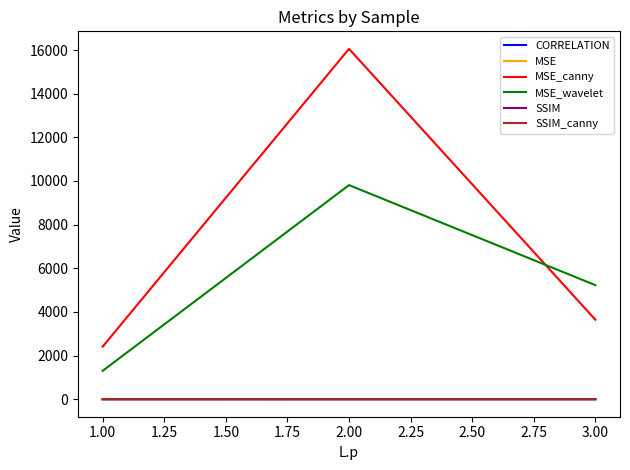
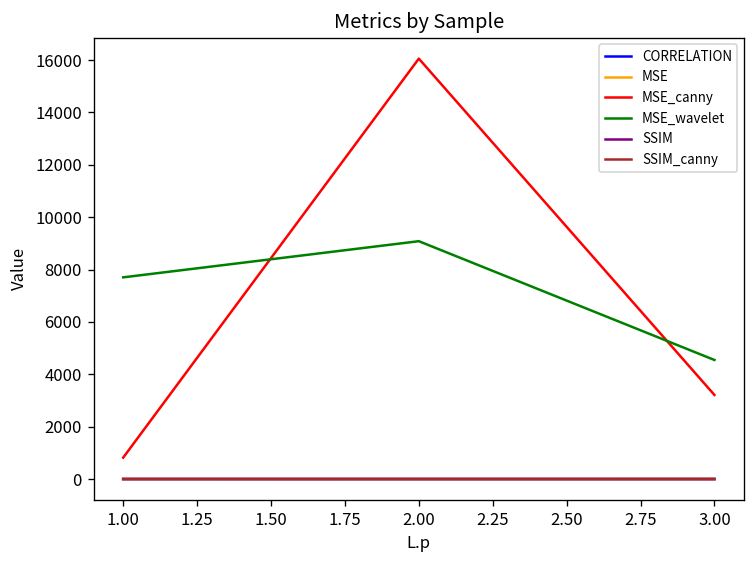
  {
    "SSIM_canny": {
      "1.00": 0,
      "2.00": 0,
      "3.00": 0
    },
    "MSE_canny": {
-     "1.00": 2400,
+     "1.00": 800,
      "2.00": 16100,
-     "3.00": 3600
+     "3.00": 3200
    },
    "MSE_wavelet": {
-     "1.00": 1300,
-     "2.00": 9800,
-     "3.00": 5200
+     "1.00": 7700,
+     "2.00": 9100,
+     "3.00": 4500
    }
  }
